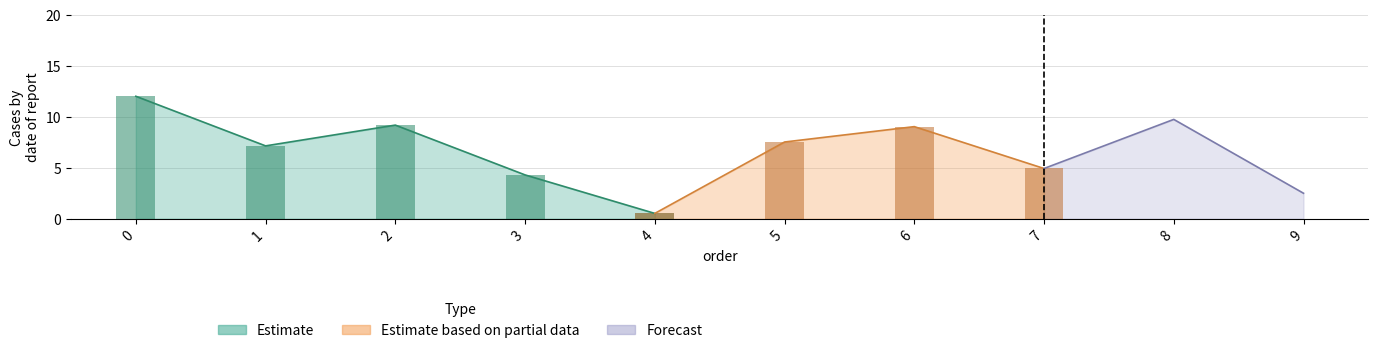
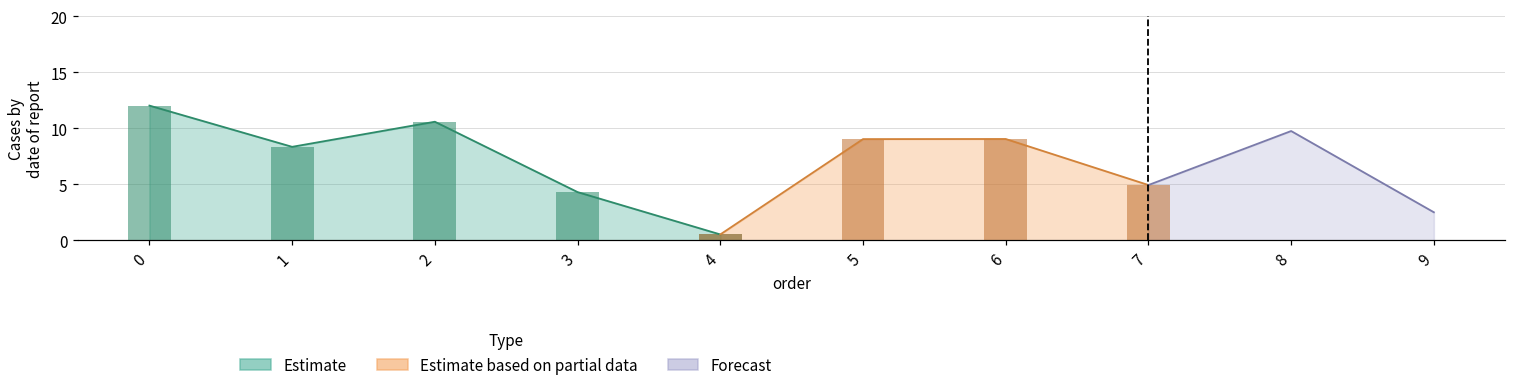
  {
    "Estimate": {
      "0": 12.0,
-     "1": 7.2,
-     "2": 9.2,
+     "1": 8.3,
+     "2": 10.6,
      "3": 4.3,
      "4": 0.5
    },
    "Estimate based on partial data": {
      "4": 0.5,
-     "5": 7.5,
+     "5": 9.0,
      "6": 9.0,
      "7": 4.9
    },
    "Forecast": {
      "8": 9.8,
      "9": 2.5
    }
  }
